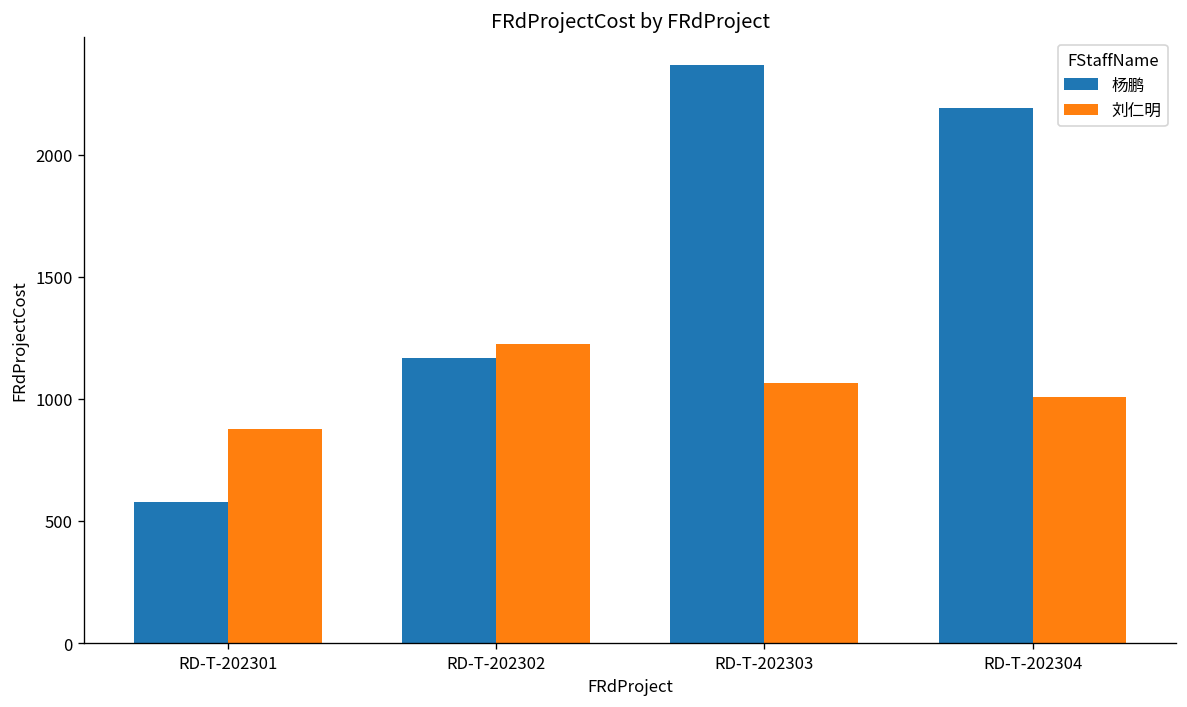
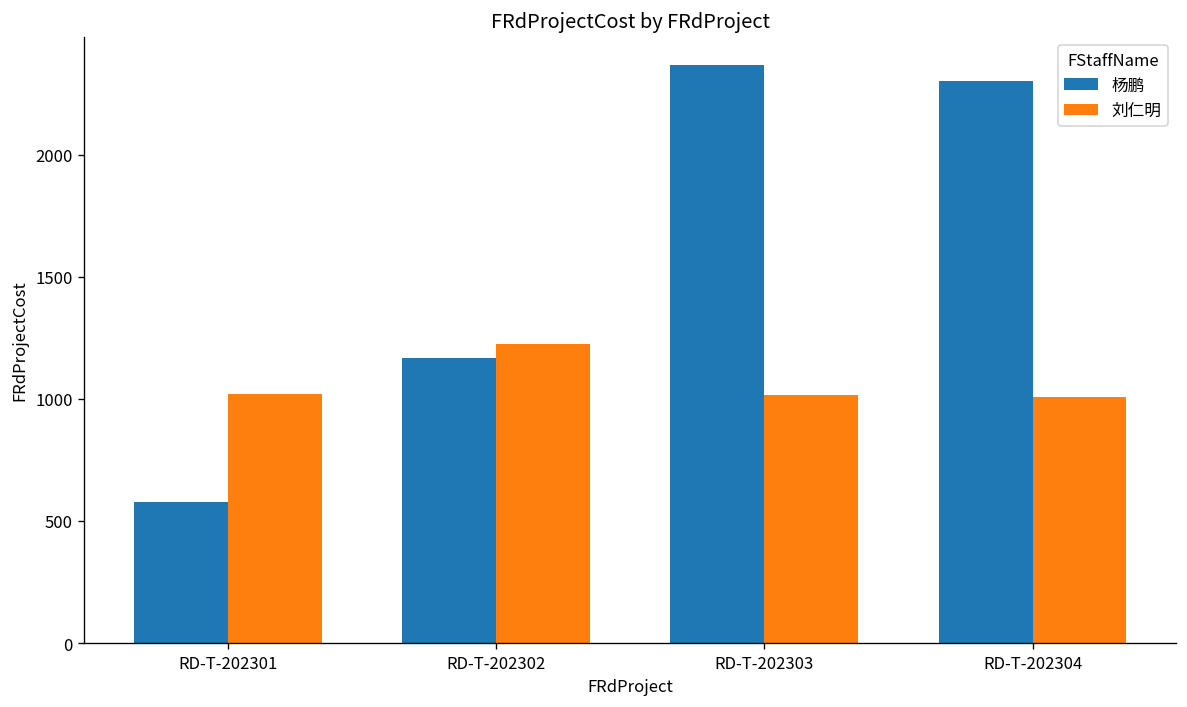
  {
    "杨鹏": {
      "RD-T-202301": 580,
      "RD-T-202302": 1170,
      "RD-T-202303": 2360,
-     "RD-T-202304": 2190
+     "RD-T-202304": 2300
    },
    "刘仁明": {
-     "RD-T-202301": 880,
+     "RD-T-202301": 1020,
      "RD-T-202302": 1230,
-     "RD-T-202303": 1070,
+     "RD-T-202303": 1020,
      "RD-T-202304": 1010
    }
  }
